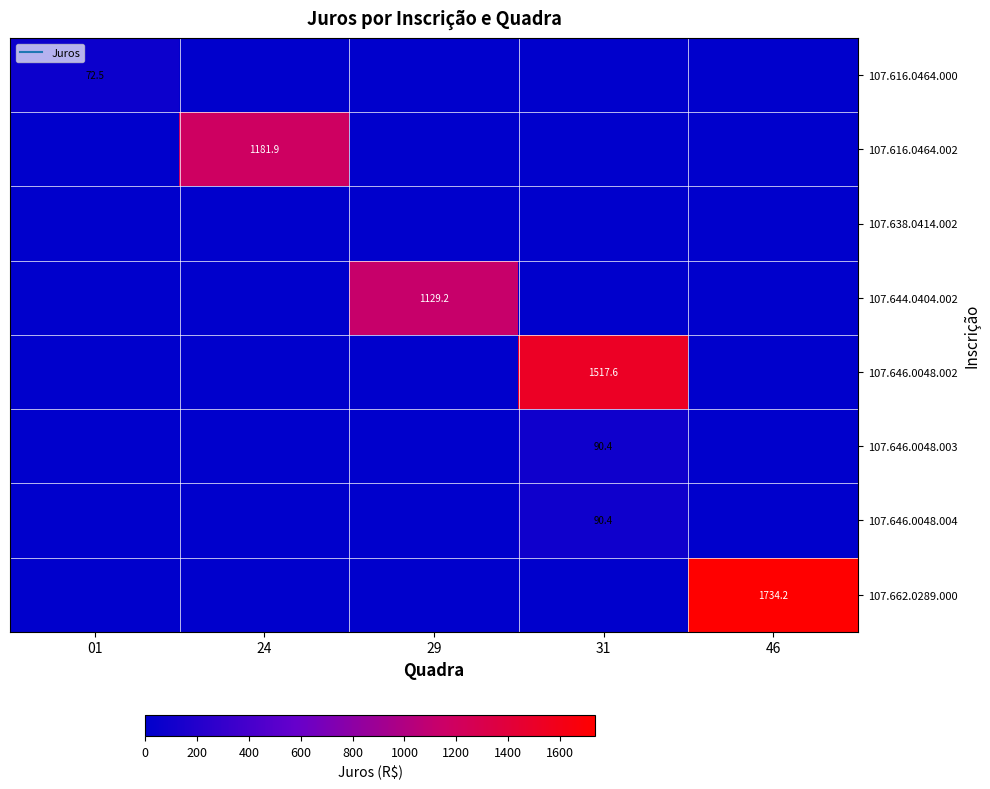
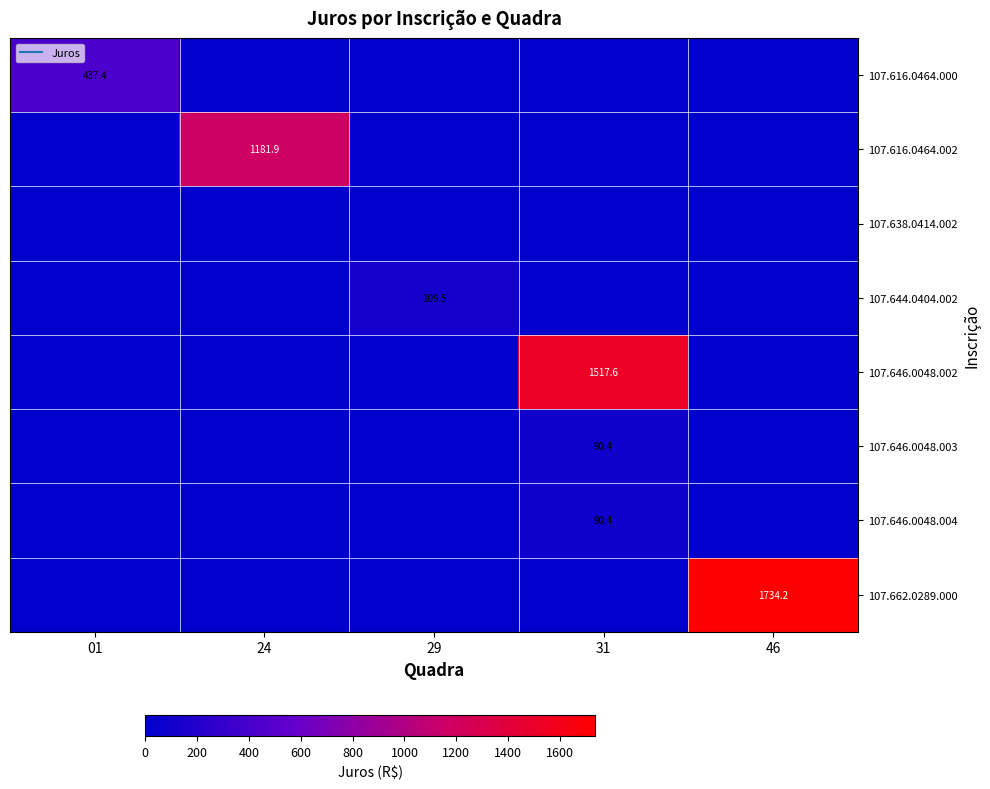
  {
    "107.616.0464.000": {
-     "01": 72.5
+     "01": 437.4
    },
    "107.616.0464.002": {
      "24": 1181.9
    },
    "107.644.0404.002": {
-     "29": 1129.2
+     "29": 109.5
    },
    "107.646.0048.002": {
      "31": 1517.6
    },
    "107.646.0048.003": {
      "31": 90.4
    },
    "107.646.0048.004": {
      "31": 90.4
    },
    "107.662.0289.000": {
      "46": 1734.2
    }
  }
